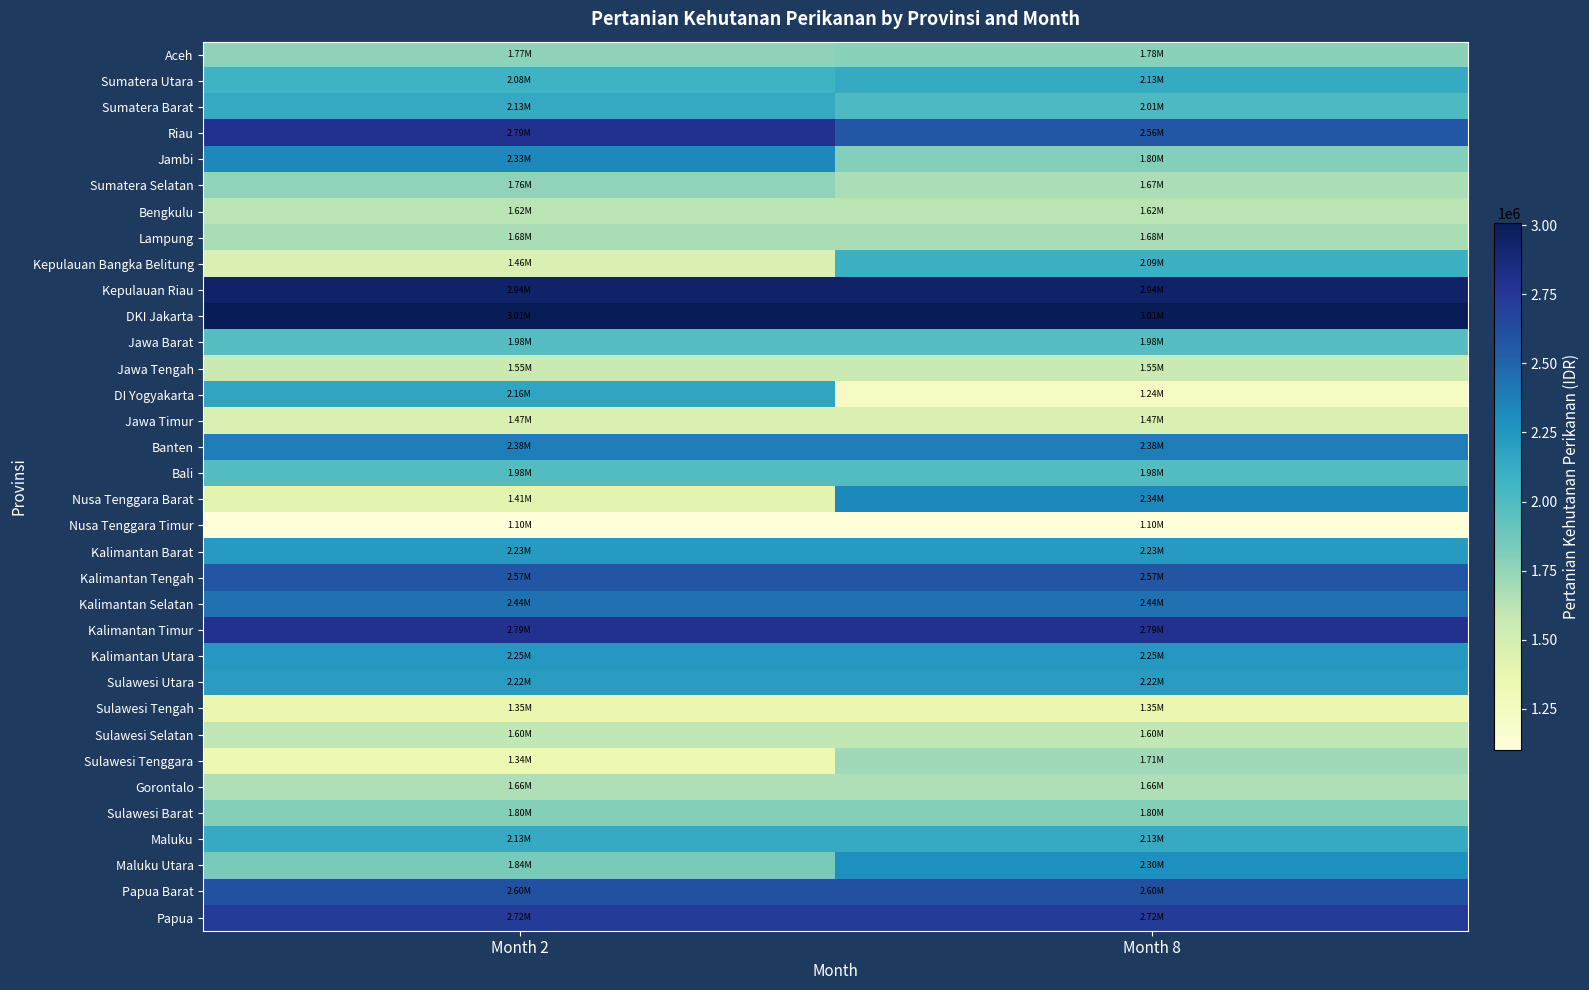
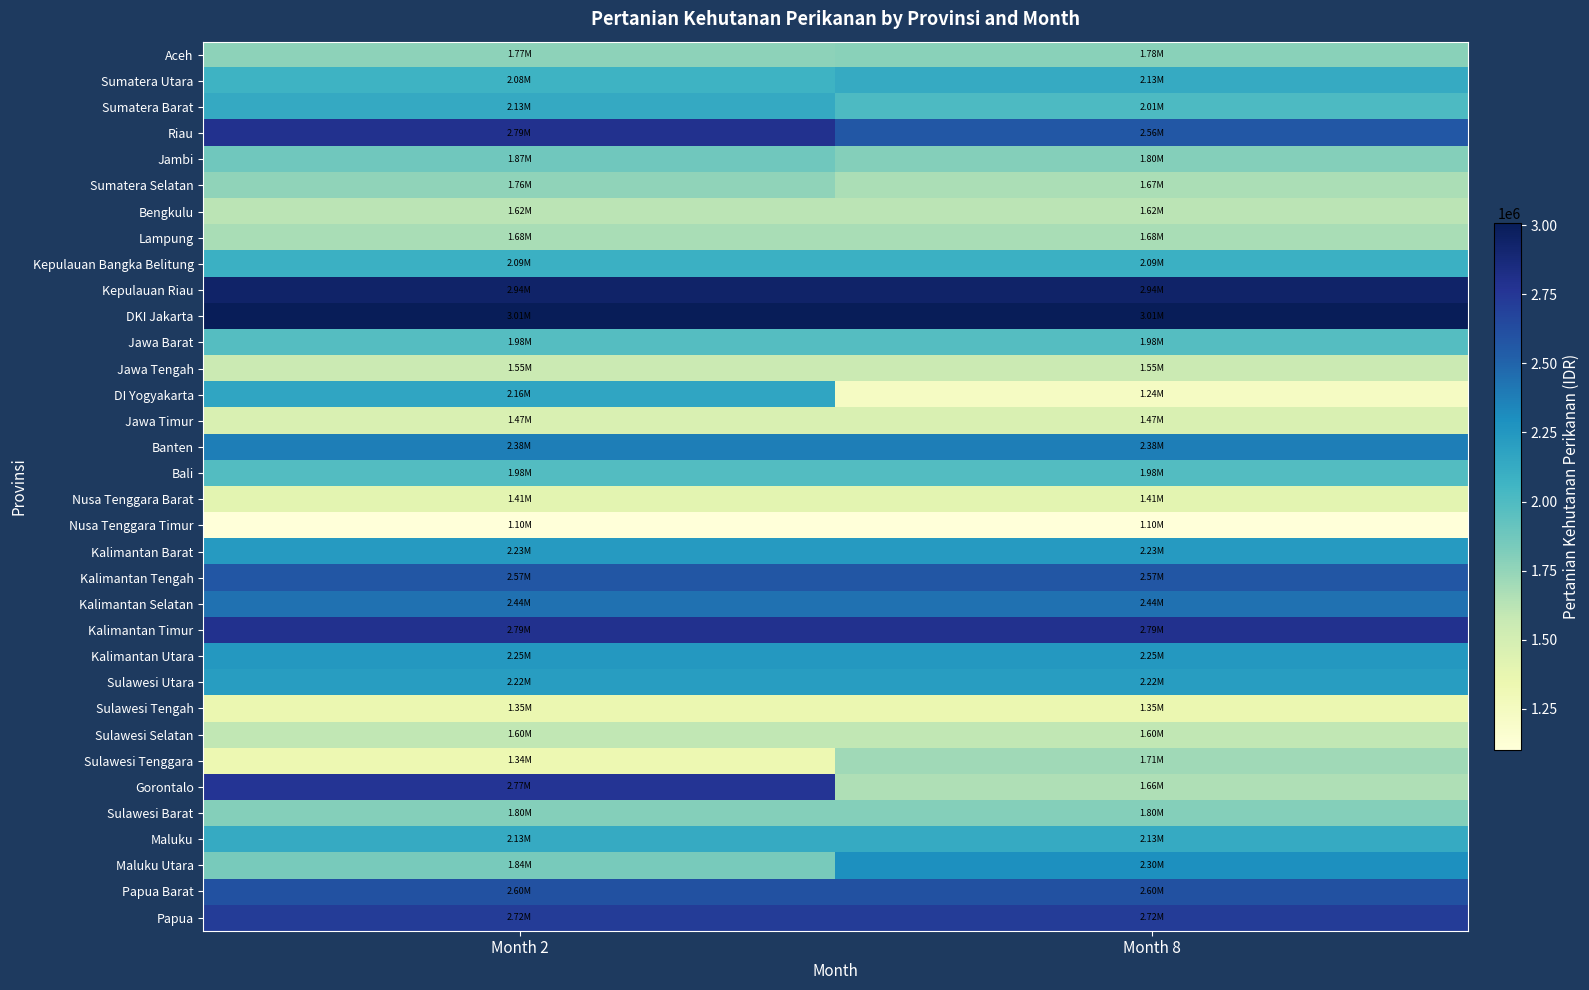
  {
    "Aceh": {
      "Month 2": "1.77M",
      "Month 8": "1.78M"
    },
    "Sumatera Utara": {
      "Month 2": "2.08M",
      "Month 8": "2.13M"
    },
    "Sumatera Barat": {
      "Month 2": "2.13M",
      "Month 8": "2.01M"
    },
    "Riau": {
      "Month 2": "2.79M",
      "Month 8": "2.56M"
    },
    "Jambi": {
-     "Month 2": "2.33M",
+     "Month 2": "1.87M",
      "Month 8": "1.80M"
    },
    "Sumatera Selatan": {
      "Month 2": "1.76M",
      "Month 8": "1.67M"
    },
    "Bengkulu": {
      "Month 2": "1.62M",
      "Month 8": "1.62M"
    },
    "Lampung": {
      "Month 2": "1.68M",
      "Month 8": "1.68M"
    },
    "Kepulauan Bangka Belitung": {
-     "Month 2": "1.46M",
+     "Month 2": "2.09M",
      "Month 8": "2.09M"
    },
    "Kepulauan Riau": {
      "Month 2": "2.94M",
      "Month 8": "2.94M"
    },
    "DKI Jakarta": {
      "Month 2": "3.01M",
      "Month 8": "3.01M"
    },
    "Jawa Barat": {
      "Month 2": "1.98M",
      "Month 8": "1.98M"
    },
    "Jawa Tengah": {
      "Month 2": "1.55M",
      "Month 8": "1.55M"
    },
    "DI Yogyakarta": {
      "Month 2": "2.16M",
      "Month 8": "1.24M"
    },
    "Jawa Timur": {
      "Month 2": "1.47M",
      "Month 8": "1.47M"
    },
    "Banten": {
      "Month 2": "2.38M",
      "Month 8": "2.38M"
    },
    "Bali": {
      "Month 2": "1.98M",
      "Month 8": "1.98M"
    },
    "Nusa Tenggara Barat": {
      "Month 2": "1.41M",
-     "Month 8": "2.34M"
+     "Month 8": "1.41M"
    },
    "Nusa Tenggara Timur": {
      "Month 2": "1.10M",
      "Month 8": "1.10M"
    },
    "Kalimantan Barat": {
      "Month 2": "2.23M",
      "Month 8": "2.23M"
    },
    "Kalimantan Tengah": {
      "Month 2": "2.57M",
      "Month 8": "2.57M"
    },
    "Kalimantan Selatan": {
      "Month 2": "2.44M",
      "Month 8": "2.44M"
    },
    "Kalimantan Timur": {
      "Month 2": "2.79M",
      "Month 8": "2.79M"
    },
    "Kalimantan Utara": {
      "Month 2": "2.25M",
      "Month 8": "2.25M"
    },
    "Sulawesi Utara": {
      "Month 2": "2.22M",
      "Month 8": "2.22M"
    },
    "Sulawesi Tengah": {
      "Month 2": "1.35M",
      "Month 8": "1.35M"
    },
    "Sulawesi Selatan": {
      "Month 2": "1.60M",
      "Month 8": "1.60M"
    },
    "Sulawesi Tenggara": {
      "Month 2": "1.34M",
      "Month 8": "1.71M"
    },
    "Gorontalo": {
-     "Month 2": "1.66M",
+     "Month 2": "2.77M",
      "Month 8": "1.66M"
    },
    "Sulawesi Barat": {
      "Month 2": "1.80M",
      "Month 8": "1.80M"
    },
    "Maluku": {
      "Month 2": "2.13M",
      "Month 8": "2.13M"
    },
    "Maluku Utara": {
      "Month 2": "1.84M",
      "Month 8": "2.30M"
    },
    "Papua Barat": {
      "Month 2": "2.60M",
      "Month 8": "2.60M"
    },
    "Papua": {
      "Month 2": "2.72M",
      "Month 8": "2.72M"
    }
  }
